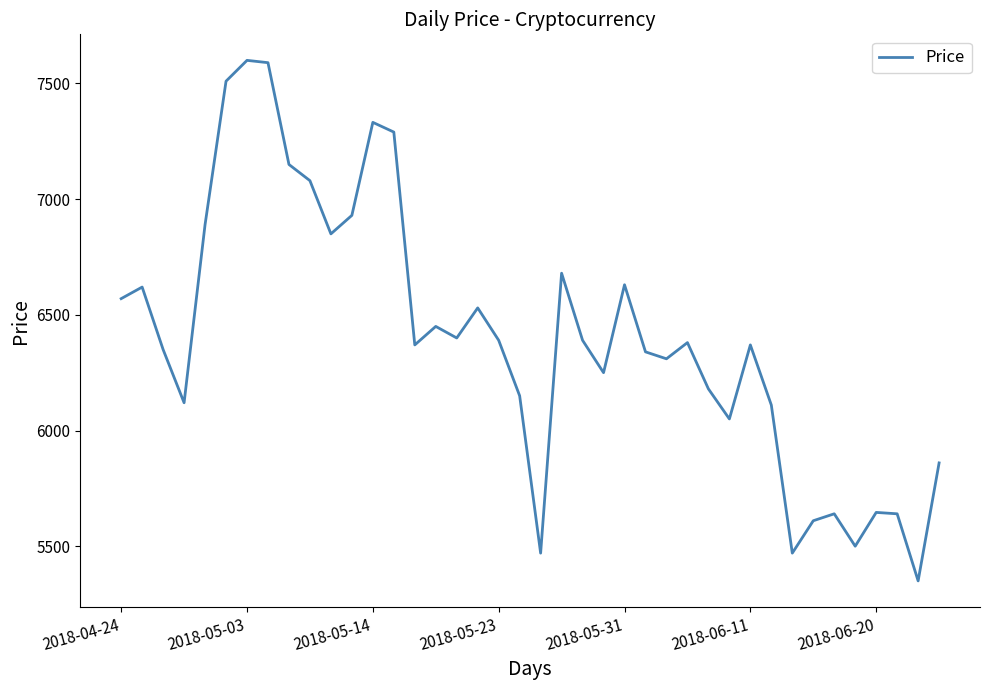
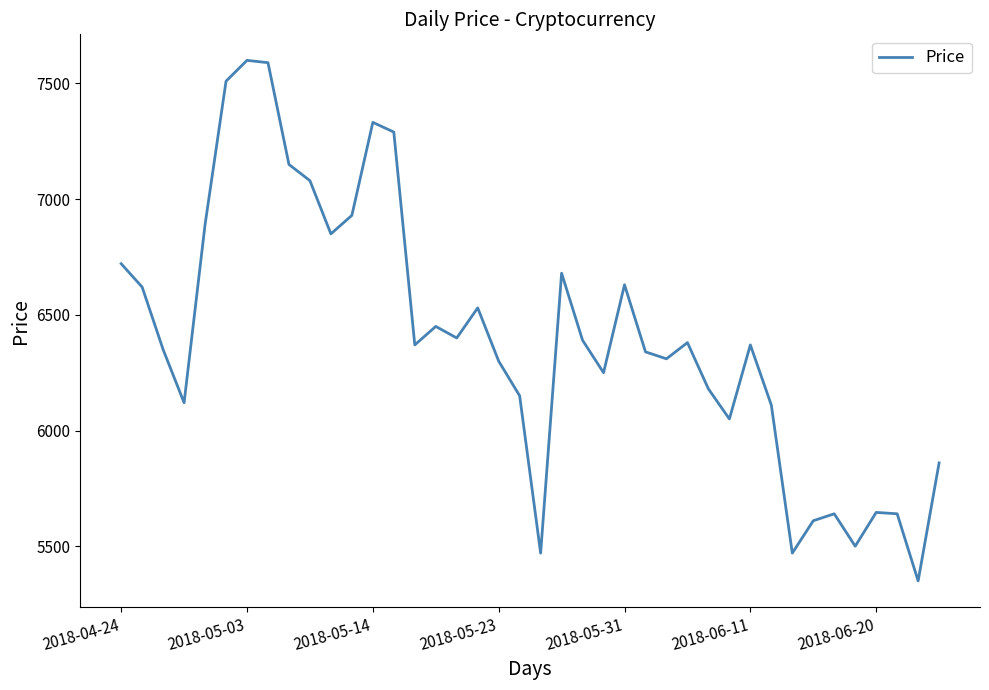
  {
-   "2018-04-24": 6570,
+   "2018-04-24": 6720,
    "2018-05-03": 7600,
    "2018-05-14": 7330,
-   "2018-05-23": 6390,
+   "2018-05-23": 6300,
    "2018-05-31": 6630,
    "2018-06-11": 6370,
    "2018-06-20": 5650
  }
